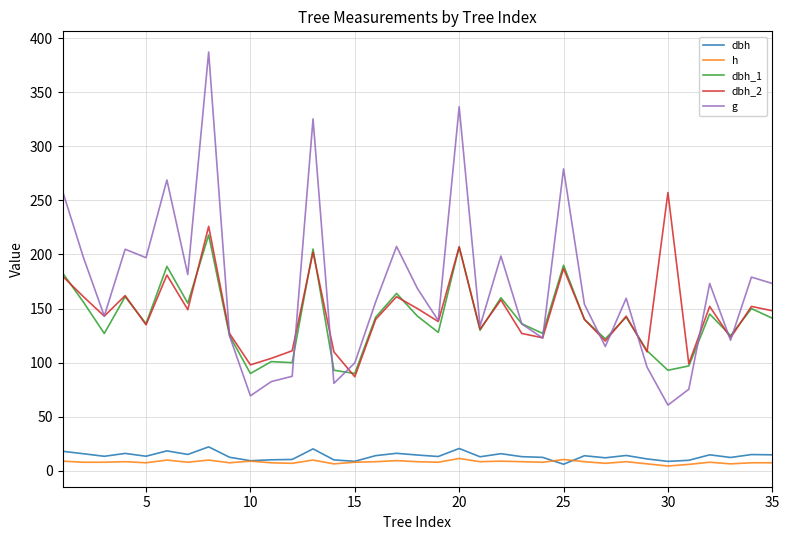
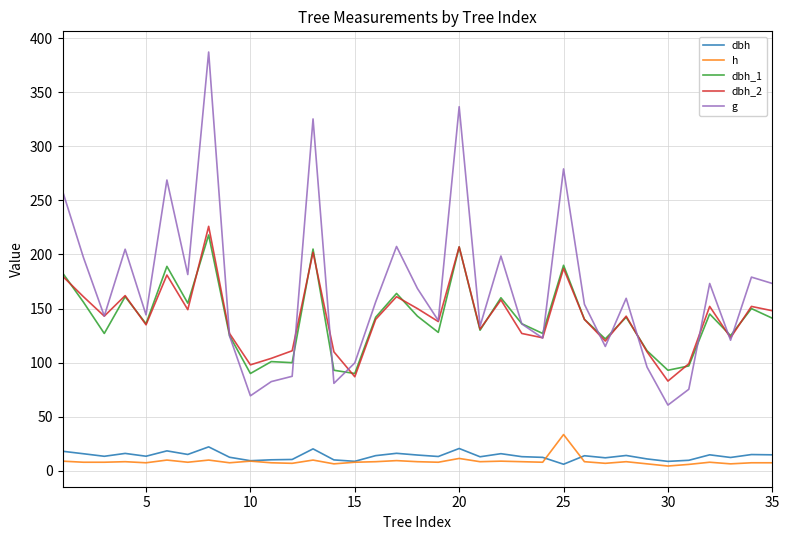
  {
    "dbh": {
      "5": 14,
      "20": 21,
      "25": 6,
      "30": 9,
      "35": 15
    },
    "h": {
      "5": 8,
      "20": 12,
-     "25": 11,
+     "25": 34,
      "30": 5,
      "35": 8
    },
    "dbh_1": {
      "10": 90,
      "15": 90,
      "25": 190,
      "30": 93,
      "35": 141
    },
    "dbh_2": {
      "10": 98,
      "15": 87,
      "25": 187,
-     "30": 257,
+     "30": 83,
      "35": 148
    },
    "g": {
-     "5": 197,
+     "5": 144,
      "10": 69,
      "15": 100,
      "20": 337,
      "25": 279,
      "30": 61,
      "35": 173
    }
  }
